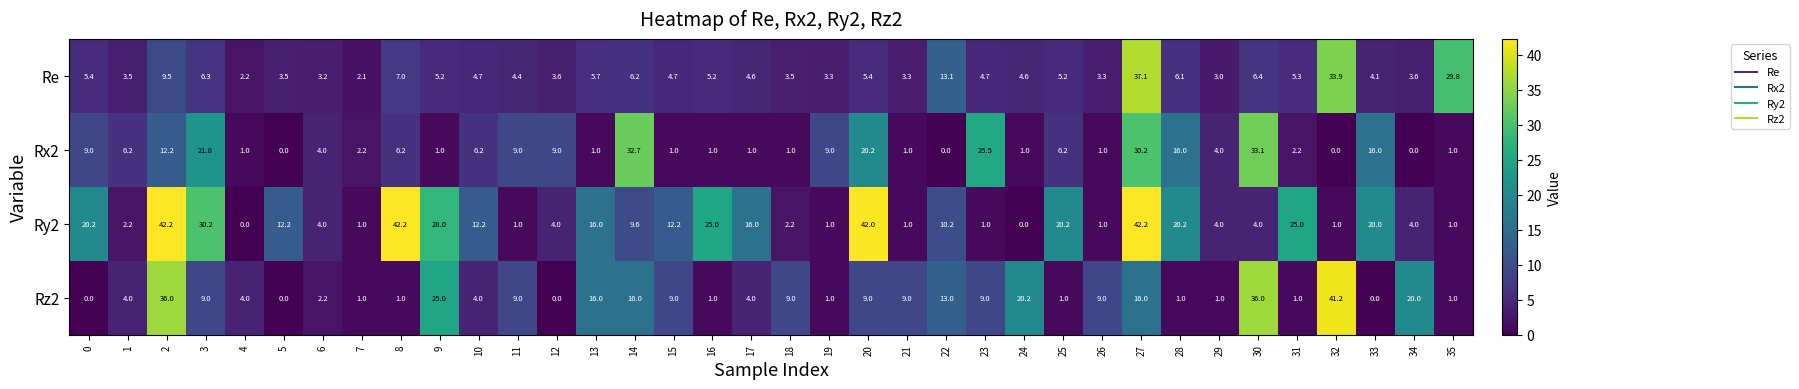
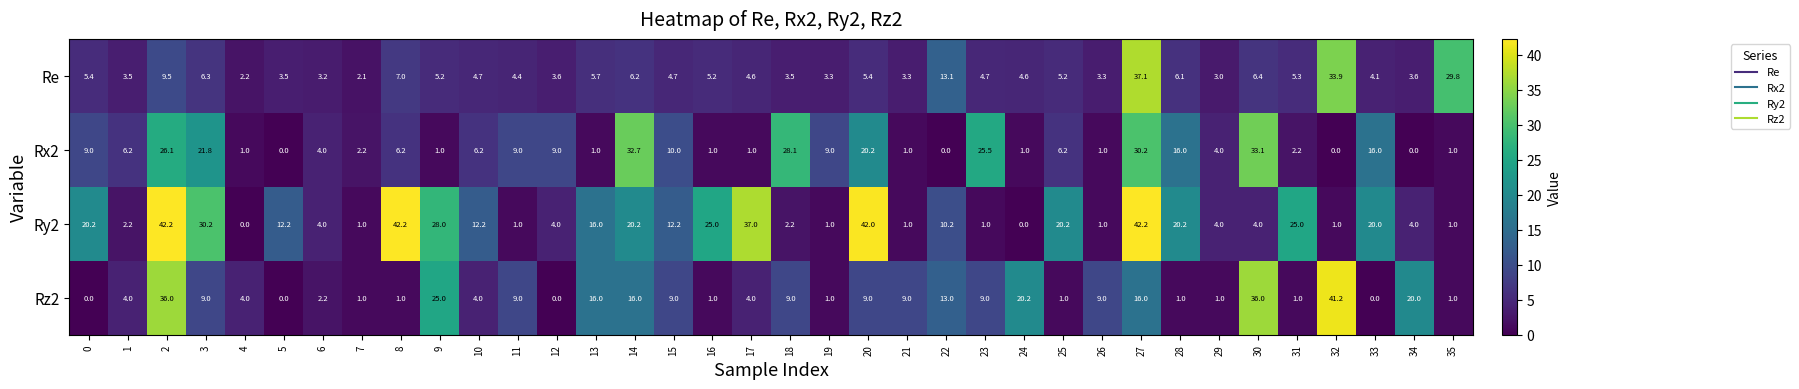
  {
    "Re": {
      "0": 5.4,
      "1": 3.5,
      "2": 9.5,
      "3": 6.3,
      "4": 2.2,
      "5": 3.5,
      "6": 3.2,
      "7": 2.1,
      "8": 7.0,
      "9": 5.2,
      "10": 4.7,
      "11": 4.4,
      "12": 3.6,
      "13": 5.7,
      "14": 6.2,
      "15": 4.7,
      "16": 5.2,
      "17": 4.6,
      "18": 3.5,
      "19": 3.3,
      "20": 5.4,
      "21": 3.3,
      "22": 13.1,
      "23": 4.7,
      "24": 4.6,
      "25": 5.2,
      "26": 3.3,
      "27": 37.1,
      "28": 6.1,
      "29": 3.0,
      "30": 6.4,
      "31": 5.3,
      "32": 33.9,
      "33": 4.1,
      "34": 3.6,
      "35": 29.8
    },
    "Rx2": {
      "0": 9.0,
      "1": 6.2,
-     "2": 12.2,
+     "2": 26.1,
      "3": 21.8,
      "4": 1.0,
      "5": 0.0,
      "6": 4.0,
      "7": 2.2,
      "8": 6.2,
      "9": 1.0,
      "10": 6.2,
      "11": 9.0,
      "12": 9.0,
      "13": 1.0,
      "14": 32.7,
-     "15": 1.0,
+     "15": 10.0,
      "16": 1.0,
      "17": 1.0,
-     "18": 1.0,
+     "18": 28.1,
      "19": 9.0,
      "20": 20.2,
      "21": 1.0,
      "22": 0.0,
      "23": 25.5,
      "24": 1.0,
      "25": 6.2,
      "26": 1.0,
      "27": 30.2,
      "28": 16.0,
      "29": 4.0,
      "30": 33.1,
      "31": 2.2,
      "32": 0.0,
      "33": 16.0,
      "34": 0.0,
      "35": 1.0
    },
    "Ry2": {
      "0": 20.2,
      "1": 2.2,
      "2": 42.2,
      "3": 30.2,
      "4": 0.0,
      "5": 12.2,
      "6": 4.0,
      "7": 1.0,
      "8": 42.2,
      "9": 28.0,
      "10": 12.2,
      "11": 1.0,
      "12": 4.0,
      "13": 16.0,
-     "14": 9.6,
+     "14": 20.2,
      "15": 12.2,
      "16": 25.0,
-     "17": 16.0,
+     "17": 37.0,
      "18": 2.2,
      "19": 1.0,
      "20": 42.0,
      "21": 1.0,
      "22": 10.2,
      "23": 1.0,
      "24": 0.0,
      "25": 20.2,
      "26": 1.0,
      "27": 42.2,
      "28": 20.2,
      "29": 4.0,
      "30": 4.0,
      "31": 25.0,
      "32": 1.0,
      "33": 20.0,
      "34": 4.0,
      "35": 1.0
    },
    "Rz2": {
      "0": 0.0,
      "1": 4.0,
      "2": 36.0,
      "3": 9.0,
      "4": 4.0,
      "5": 0.0,
      "6": 2.2,
      "7": 1.0,
      "8": 1.0,
      "9": 25.0,
      "10": 4.0,
      "11": 9.0,
      "12": 0.0,
      "13": 16.0,
      "14": 16.0,
      "15": 9.0,
      "16": 1.0,
      "17": 4.0,
      "18": 9.0,
      "19": 1.0,
      "20": 9.0,
      "21": 9.0,
      "22": 13.0,
      "23": 9.0,
      "24": 20.2,
      "25": 1.0,
      "26": 9.0,
      "27": 16.0,
      "28": 1.0,
      "29": 1.0,
      "30": 36.0,
      "31": 1.0,
      "32": 41.2,
      "33": 0.0,
      "34": 20.0,
      "35": 1.0
    }
  }
